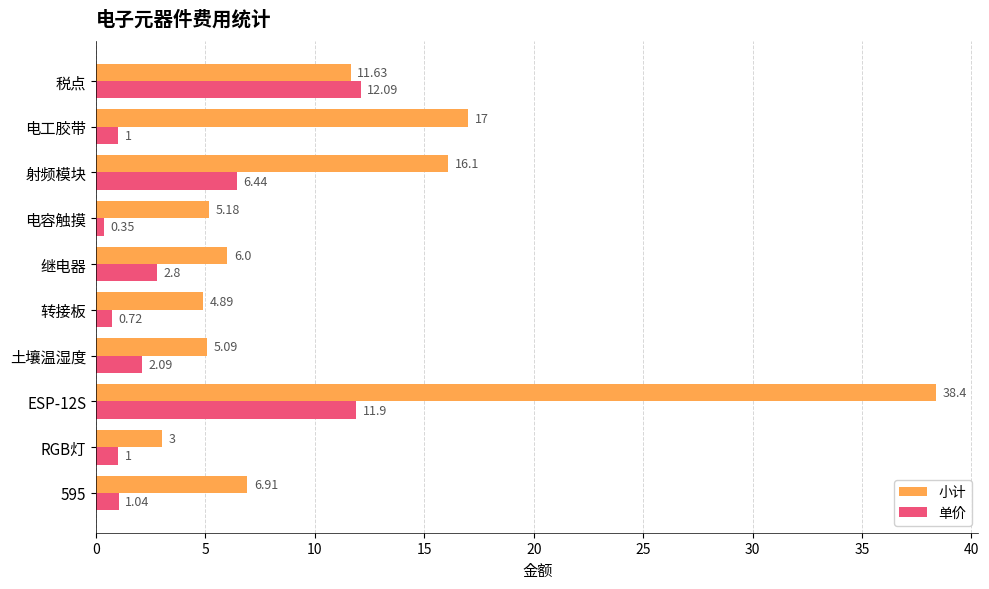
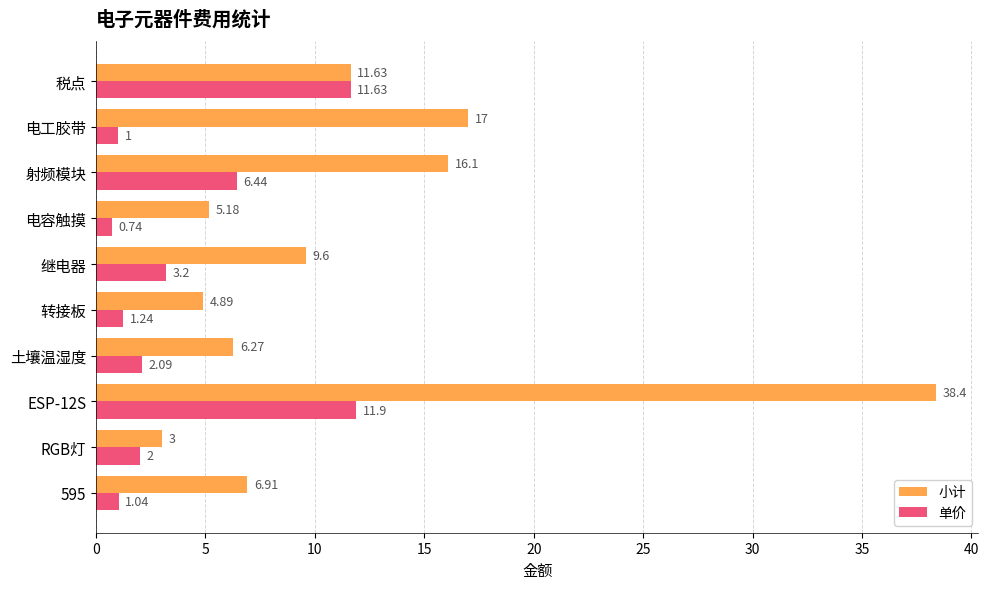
  {
    "小计": {
      "税点": 11.63,
      "电工胶带": 17,
      "射频模块": 16.1,
      "电容触摸": 5.18,
-     "继电器": 6.0,
+     "继电器": 9.6,
      "转接板": 4.89,
-     "土壤温湿度": 5.09,
+     "土壤温湿度": 6.27,
      "ESP-12S": 38.4,
      "RGB灯": 3,
      "595": 6.91
    },
    "单价": {
-     "税点": 12.09,
+     "税点": 11.63,
      "电工胶带": 1,
      "射频模块": 6.44,
-     "电容触摸": 0.35,
-     "继电器": 2.8,
-     "转接板": 0.72,
+     "电容触摸": 0.74,
+     "继电器": 3.2,
+     "转接板": 1.24,
      "土壤温湿度": 2.09,
      "ESP-12S": 11.9,
-     "RGB灯": 1,
+     "RGB灯": 2,
      "595": 1.04
    }
  }
